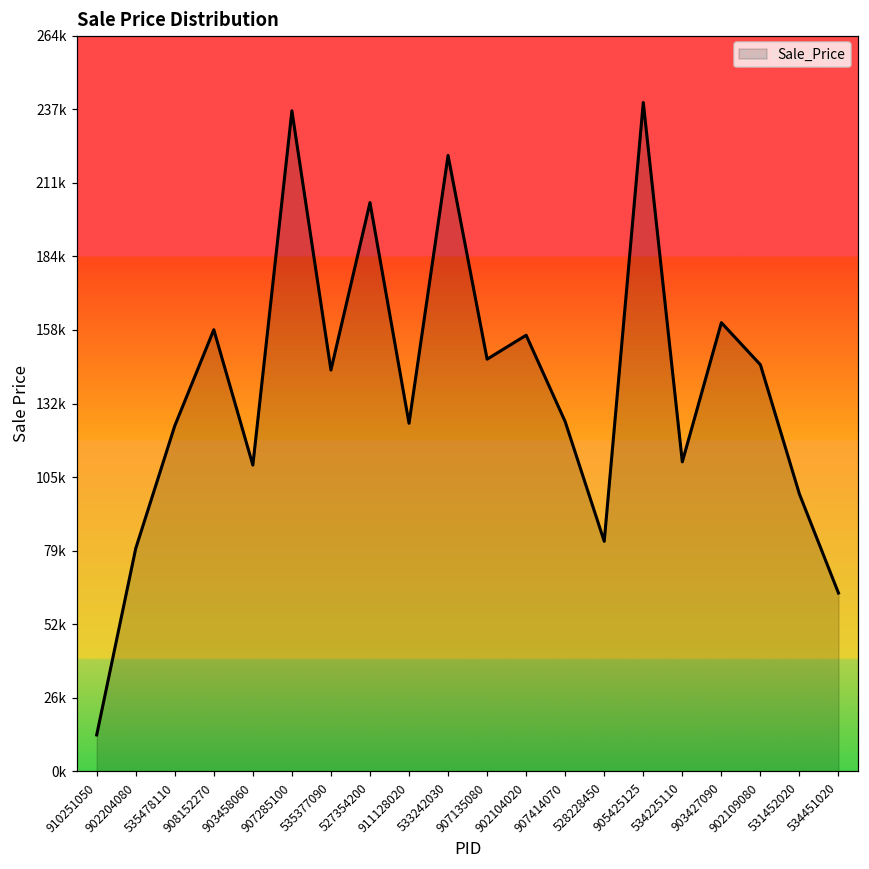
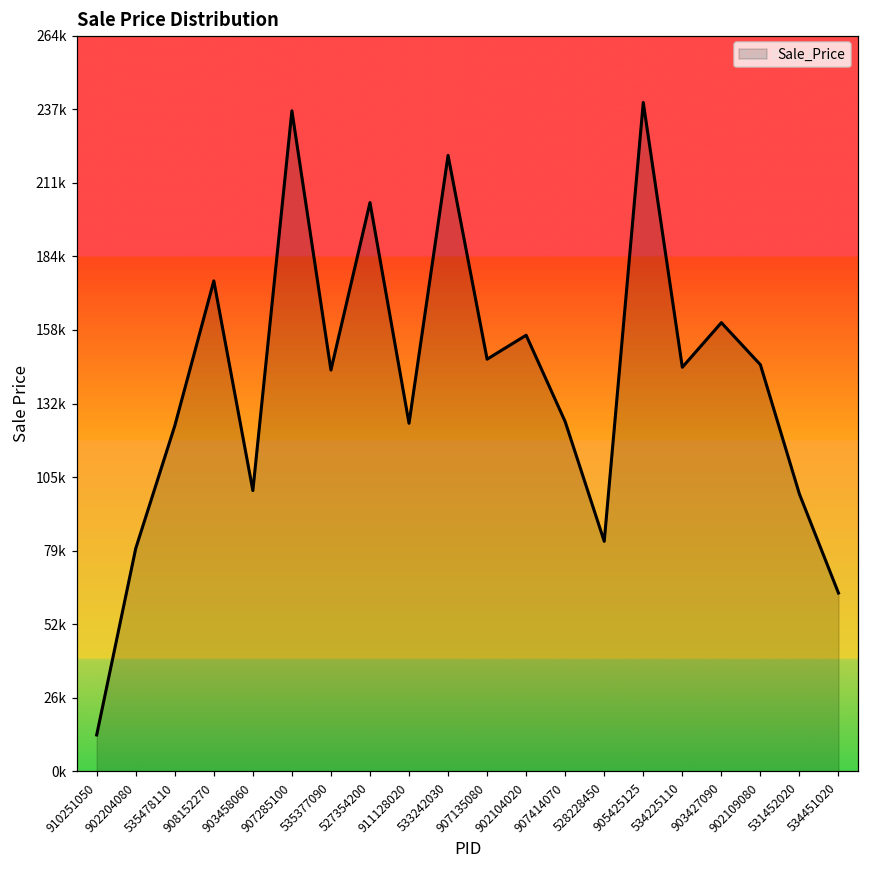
  {
    "910251050": 13000,
    "902204080": 80000,
    "535478110": 124000,
-   "908152270": 158000,
-   "903458060": 110000,
+   "908152270": 176000,
+   "903458060": 101000,
    "907285100": 237000,
    "535377090": 144000,
    "527354200": 204000,
    "911128020": 125000,
    "533242030": 221000,
    "907135080": 148000,
    "902104020": 157000,
    "907414070": 125000,
    "528228450": 83000,
    "905425125": 240000,
-   "534225110": 111000,
+   "534225110": 145000,
    "903427090": 161000,
    "902109080": 146000,
    "531452020": 100000,
    "534451020": 64000
  }
